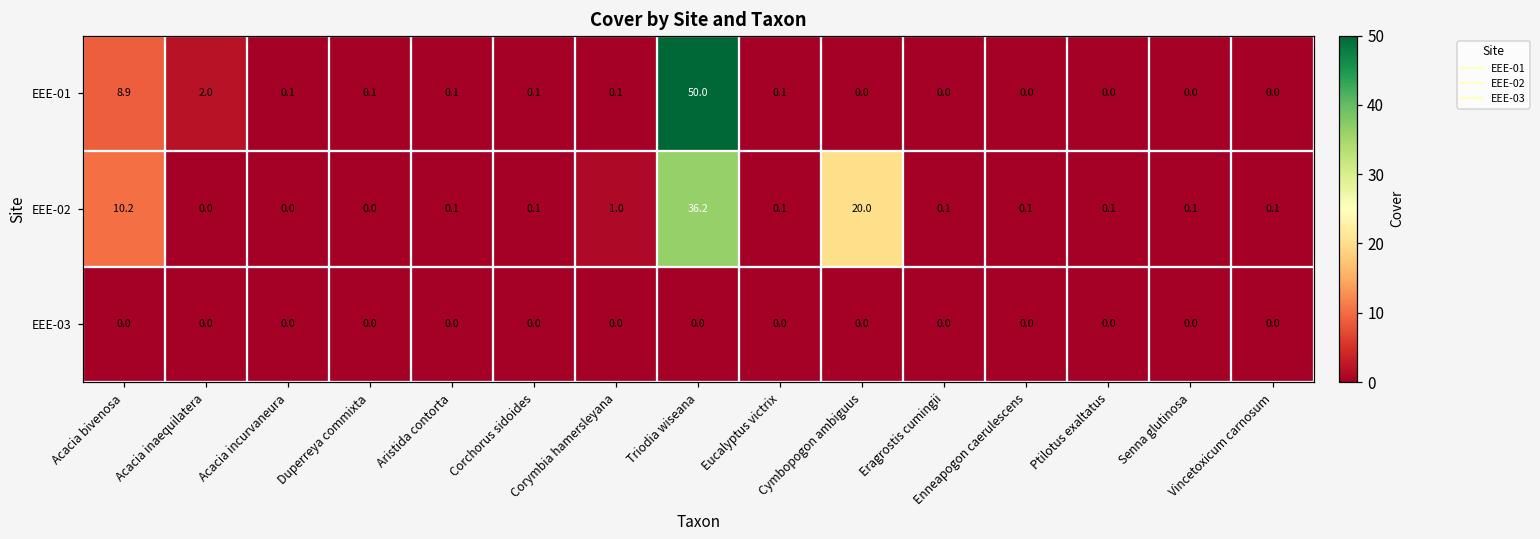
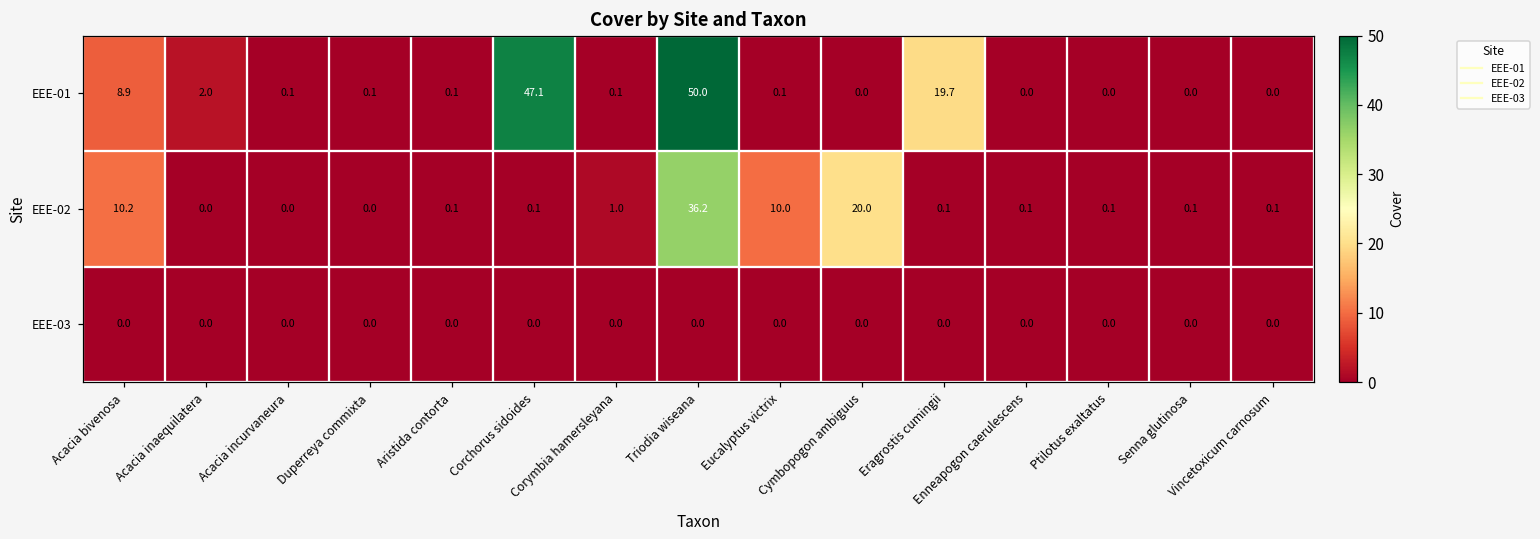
  {
    "EEE-01": {
      "Acacia bivenosa": 8.9,
      "Acacia inaequilatera": 2.0,
      "Acacia incurvaneura": 0.1,
      "Duperreya commixta": 0.1,
      "Aristida contorta": 0.1,
-     "Corchorus sidoides": 0.1,
+     "Corchorus sidoides": 47.1,
      "Corymbia hamersleyana": 0.1,
      "Triodia wiseana": 50.0,
      "Eucalyptus victrix": 0.1,
      "Cymbopogon ambiguus": 0.0,
-     "Eragrostis cumingii": 0.0,
+     "Eragrostis cumingii": 19.7,
      "Enneapogon caerulescens": 0.0,
      "Ptilotus exaltatus": 0.0,
      "Senna glutinosa": 0.0,
      "Vincetoxicum carnosum": 0.0
    },
    "EEE-02": {
      "Acacia bivenosa": 10.2,
      "Acacia inaequilatera": 0.0,
      "Acacia incurvaneura": 0.0,
      "Duperreya commixta": 0.0,
      "Aristida contorta": 0.1,
      "Corchorus sidoides": 0.1,
      "Corymbia hamersleyana": 1.0,
      "Triodia wiseana": 36.2,
-     "Eucalyptus victrix": 0.1,
+     "Eucalyptus victrix": 10.0,
      "Cymbopogon ambiguus": 20.0,
      "Eragrostis cumingii": 0.1,
      "Enneapogon caerulescens": 0.1,
      "Ptilotus exaltatus": 0.1,
      "Senna glutinosa": 0.1,
      "Vincetoxicum carnosum": 0.1
    },
    "EEE-03": {
      "Acacia bivenosa": 0.0,
      "Acacia inaequilatera": 0.0,
      "Acacia incurvaneura": 0.0,
      "Duperreya commixta": 0.0,
      "Aristida contorta": 0.0,
      "Corchorus sidoides": 0.0,
      "Corymbia hamersleyana": 0.0,
      "Triodia wiseana": 0.0,
      "Eucalyptus victrix": 0.0,
      "Cymbopogon ambiguus": 0.0,
      "Eragrostis cumingii": 0.0,
      "Enneapogon caerulescens": 0.0,
      "Ptilotus exaltatus": 0.0,
      "Senna glutinosa": 0.0,
      "Vincetoxicum carnosum": 0.0
    }
  }
